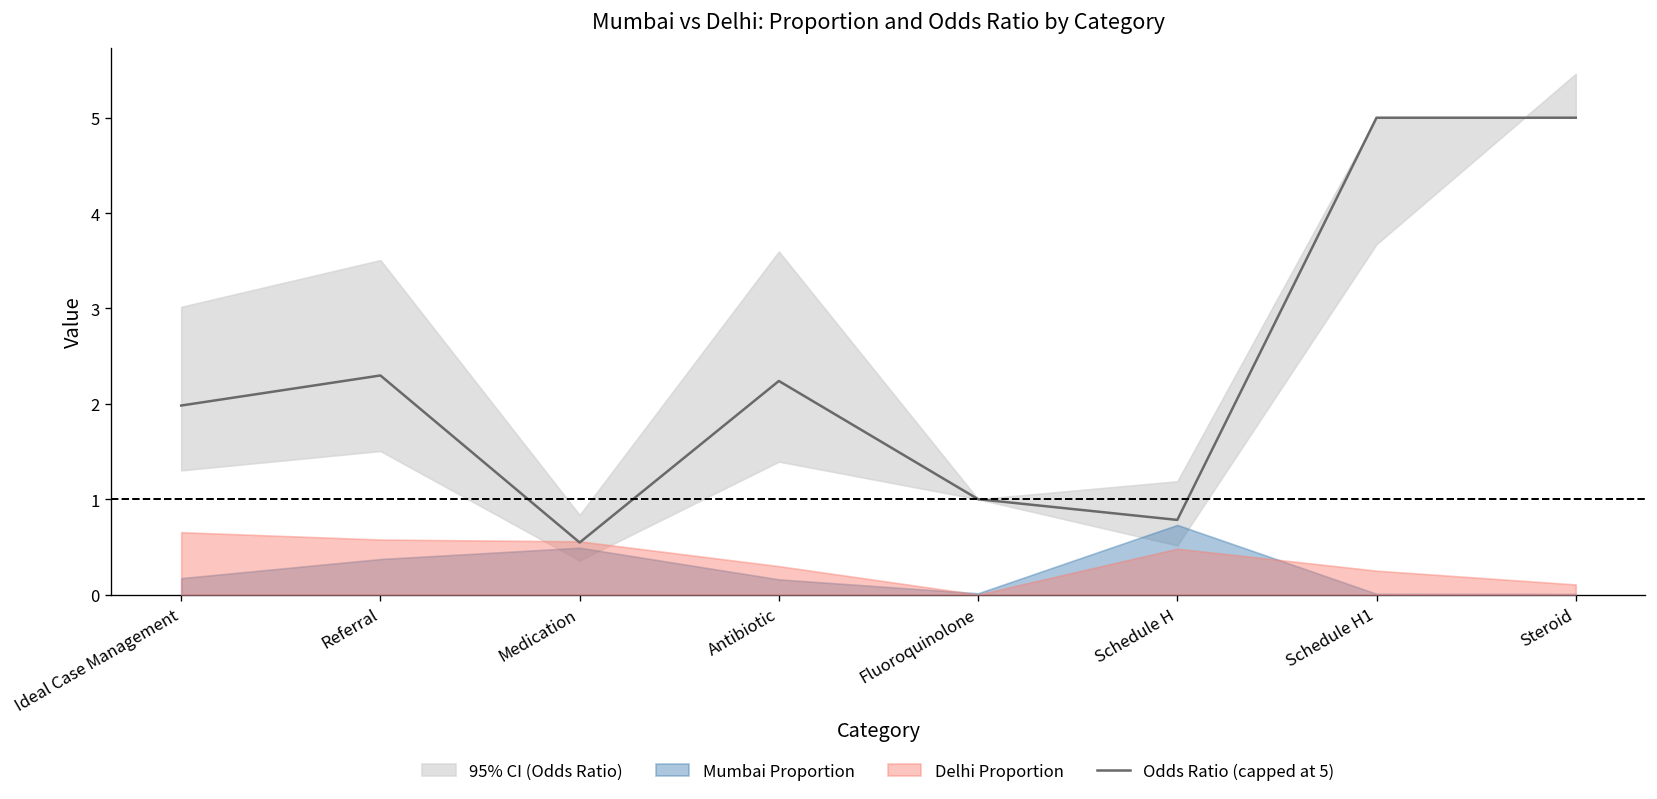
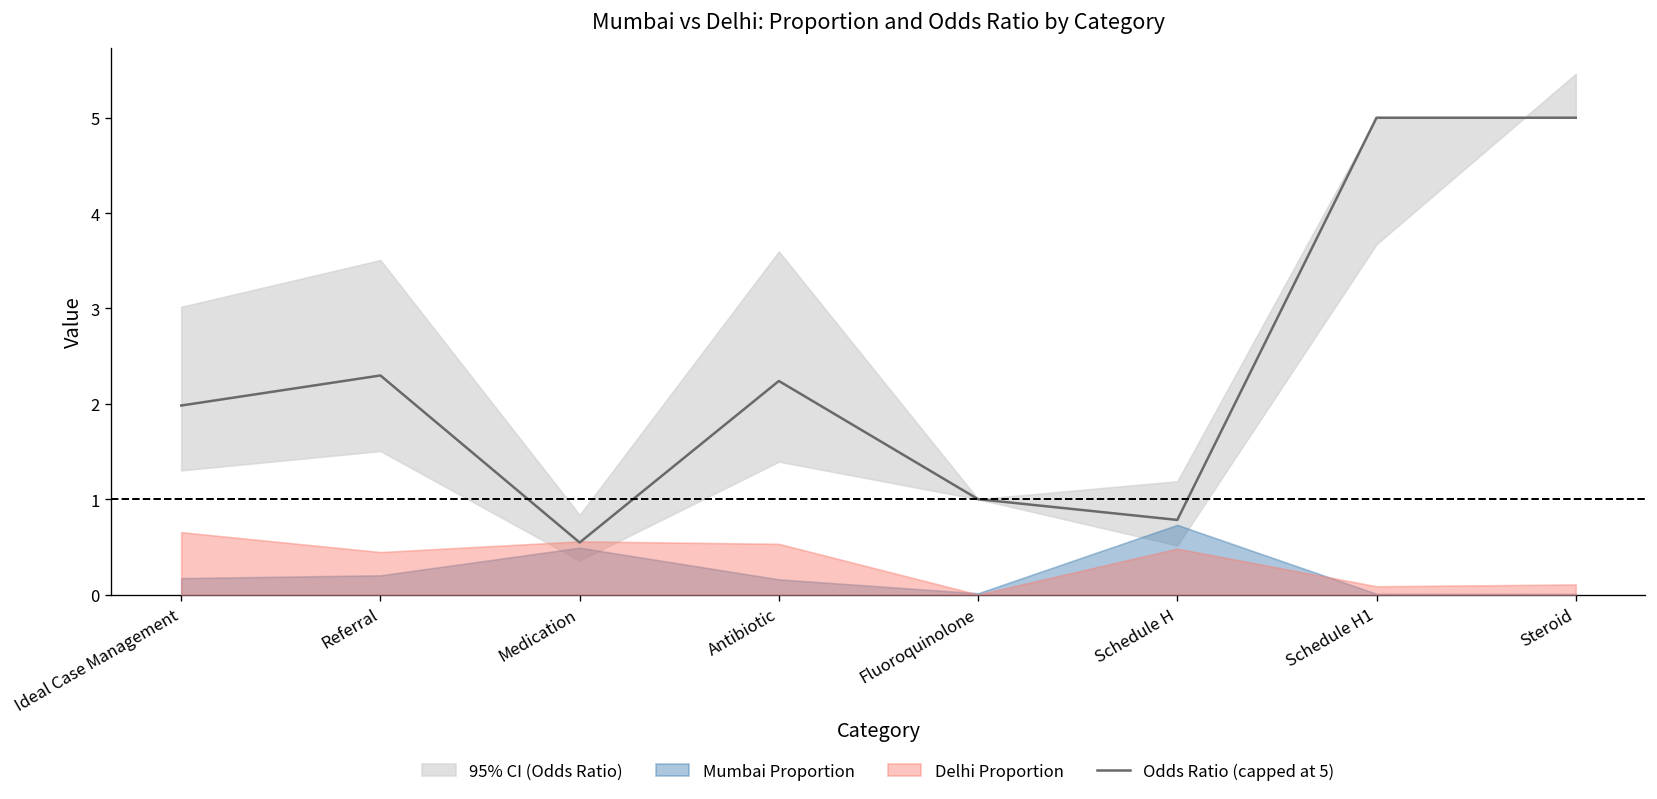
  {
    "Odds Ratio (capped at 5)": {
      "Ideal Case Management": 2.0,
      "Referral": 2.3,
      "Antibiotic": 2.2,
      "Schedule H": 0.8,
      "Steroid": 5.0
    },
    "Mumbai Proportion": {
      "Ideal Case Management": 0.2,
-     "Referral": 0.4,
+     "Referral": 0.2,
      "Medication": 0.5,
      "Antibiotic": 0.2,
      "Schedule H": 0.7
    },
    "Delhi Proportion": {
      "Ideal Case Management": 0.7,
-     "Referral": 0.6,
-     "Antibiotic": 0.3,
+     "Referral": 0.4,
+     "Antibiotic": 0.5,
      "Schedule H": 0.5,
-     "Schedule H1": 0.3,
+     "Schedule H1": 0.1,
      "Steroid": 0.1
    }
  }
